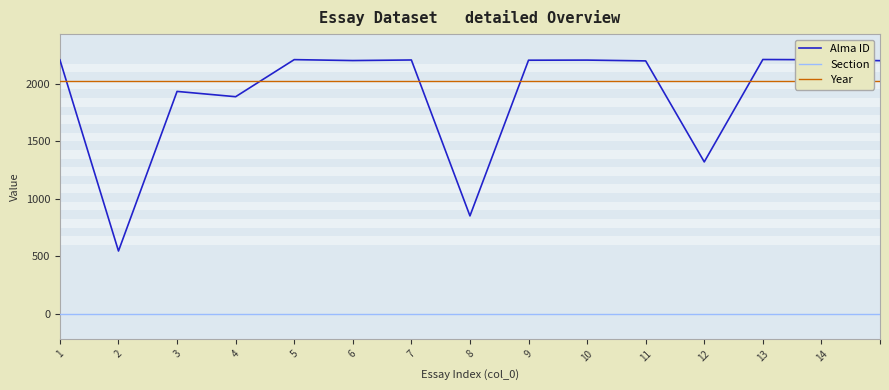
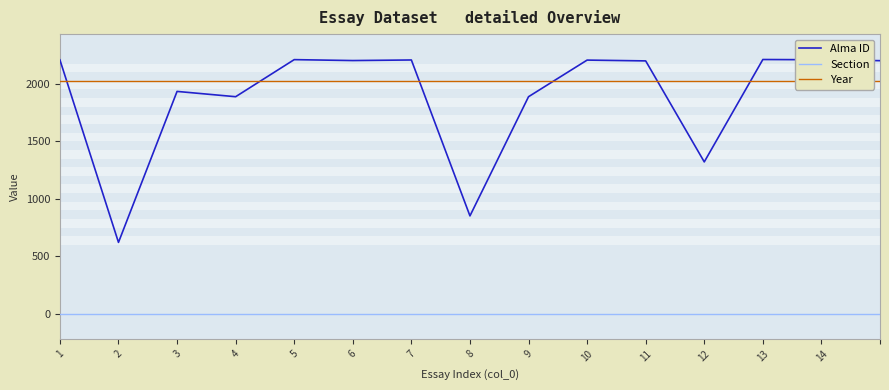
  {
    "Alma ID": {
      "1": 2210,
-     "2": 550,
+     "2": 620,
      "3": 1930,
      "4": 1890,
      "5": 2210,
      "6": 2200,
      "7": 2210,
      "8": 850,
-     "9": 2200,
+     "9": 1890,
      "10": 2210,
      "11": 2200,
      "12": 1320,
      "13": 2210
    },
    "Section": {
      "1": 0,
      "2": 0,
      "3": 0,
      "4": 0,
      "5": 0,
      "6": 0,
      "7": 0,
      "8": 0,
      "9": 0,
      "10": 0,
      "11": 0,
      "12": 0,
      "13": 0
    },
    "Year": {
      "1": 2020,
      "2": 2020,
      "3": 2020,
      "4": 2020,
      "5": 2020,
      "6": 2020,
      "7": 2020,
      "8": 2020,
      "9": 2020,
      "10": 2020,
      "11": 2020,
      "12": 2020,
      "13": 2020
    }
  }
